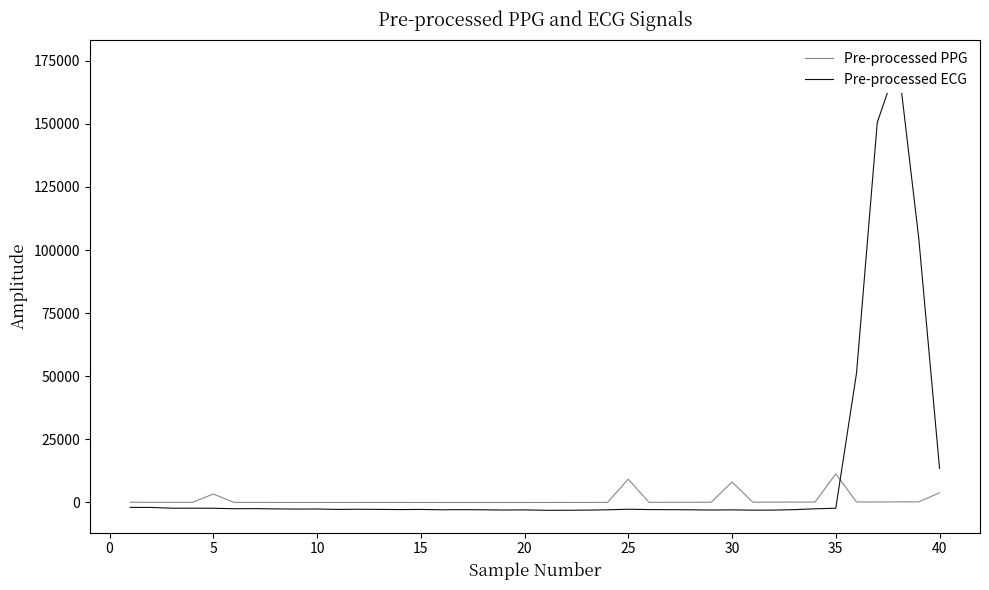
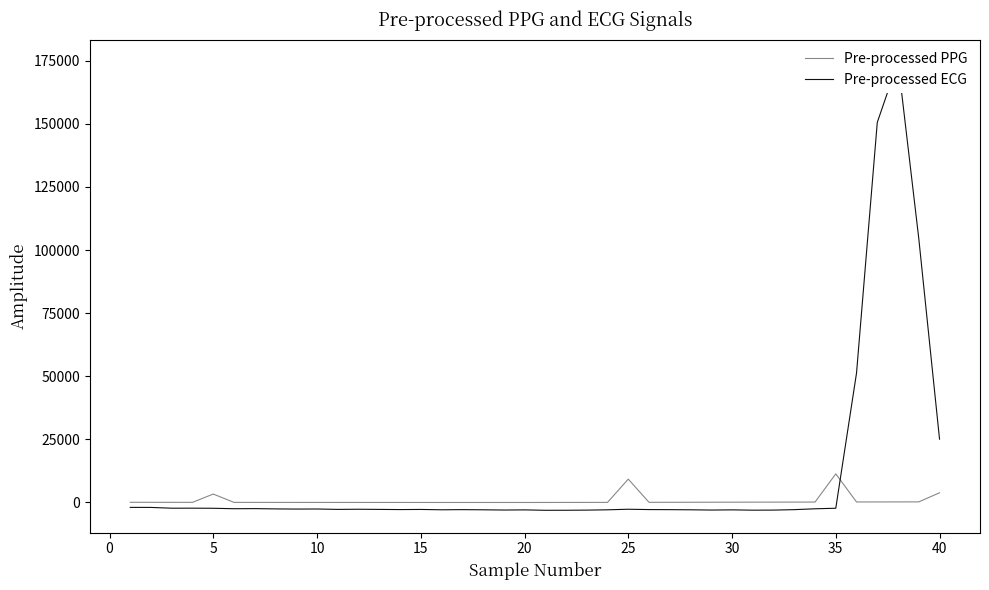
  {
    "Pre-processed PPG": {
      "5": 3000,
      "10": 0,
      "15": 0,
      "20": 0,
      "25": 9000,
-     "30": 8000,
+     "30": 0,
      "35": 11000,
      "40": 4000
    },
    "Pre-processed ECG": {
      "5": -2000,
      "10": -3000,
      "15": -3000,
      "20": -3000,
      "25": -3000,
      "30": -3000,
      "35": -2000,
-     "40": 14000
+     "40": 25000
    }
  }
